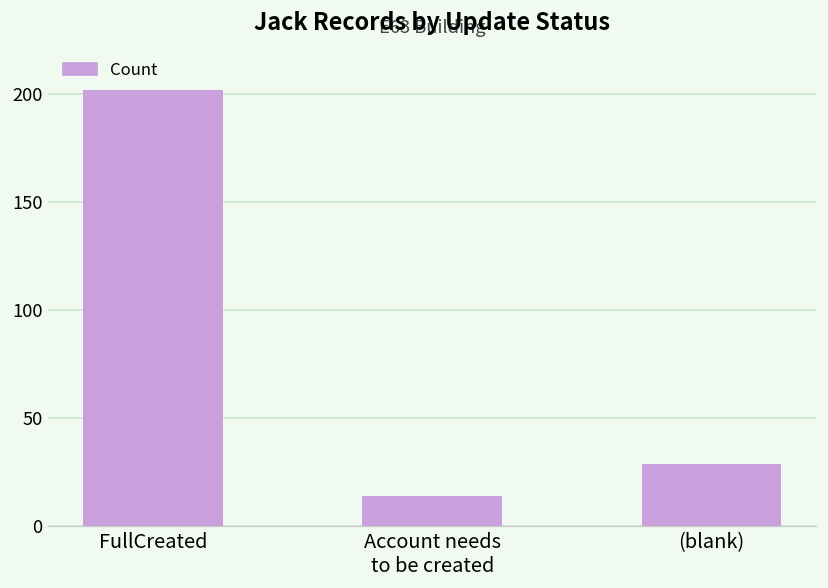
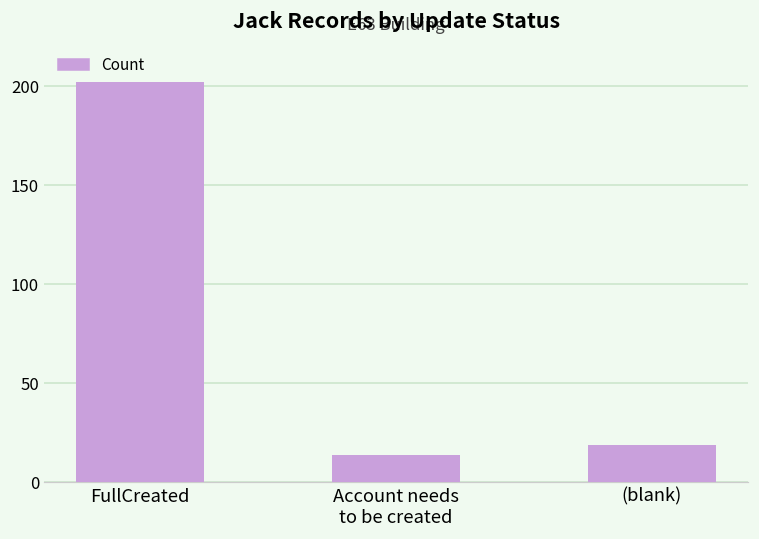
  {
    "FullCreated": 202,
    "Account needs to be created": 14,
-   "(blank)": 29
+   "(blank)": 19
  }
